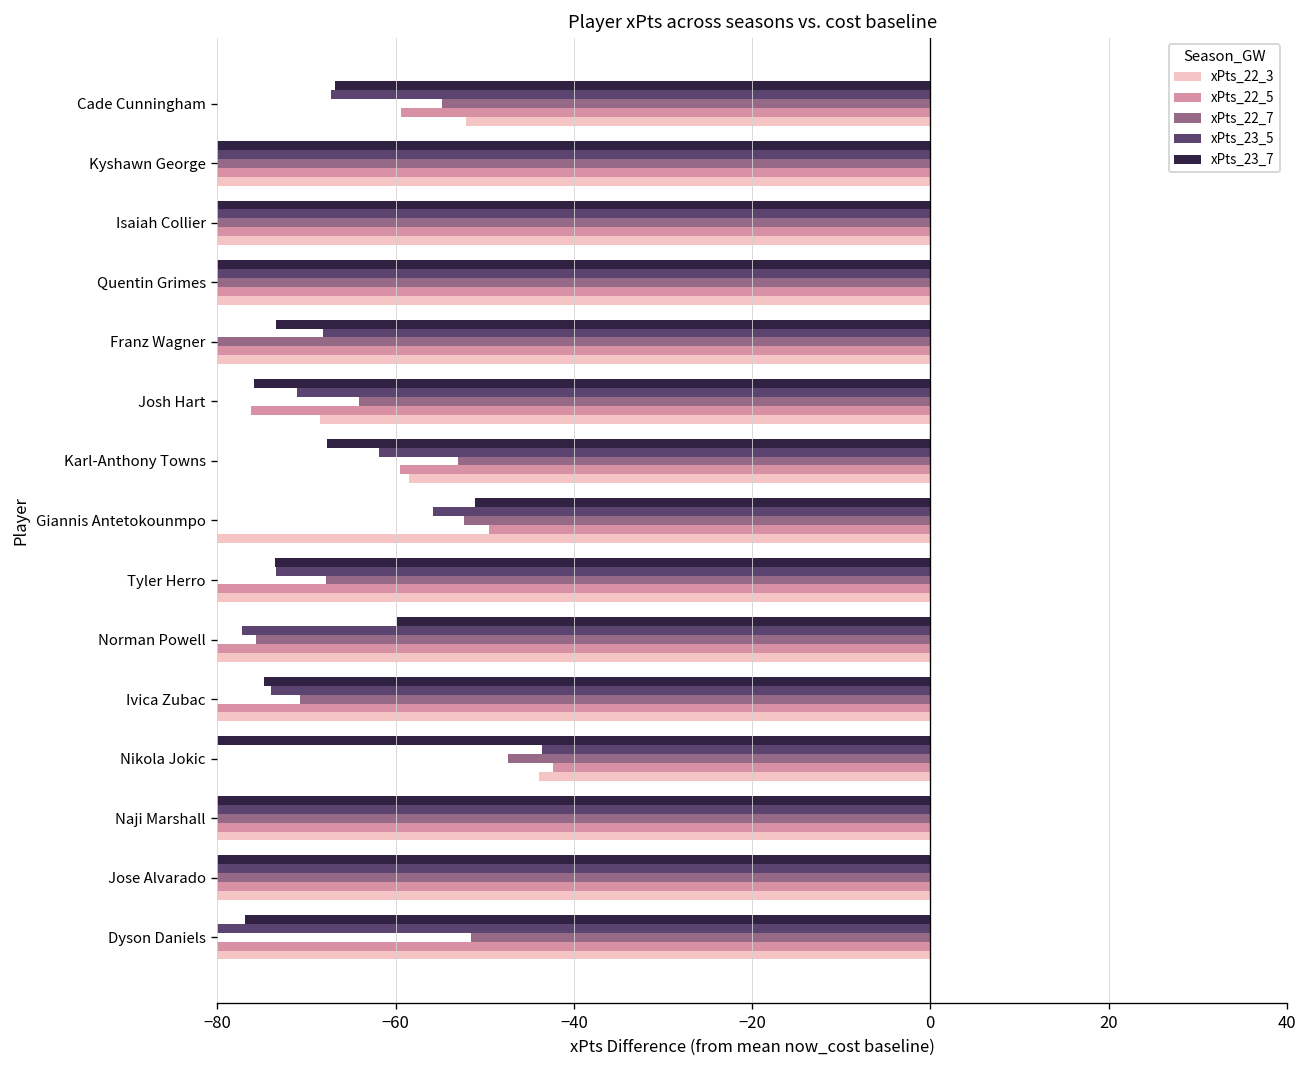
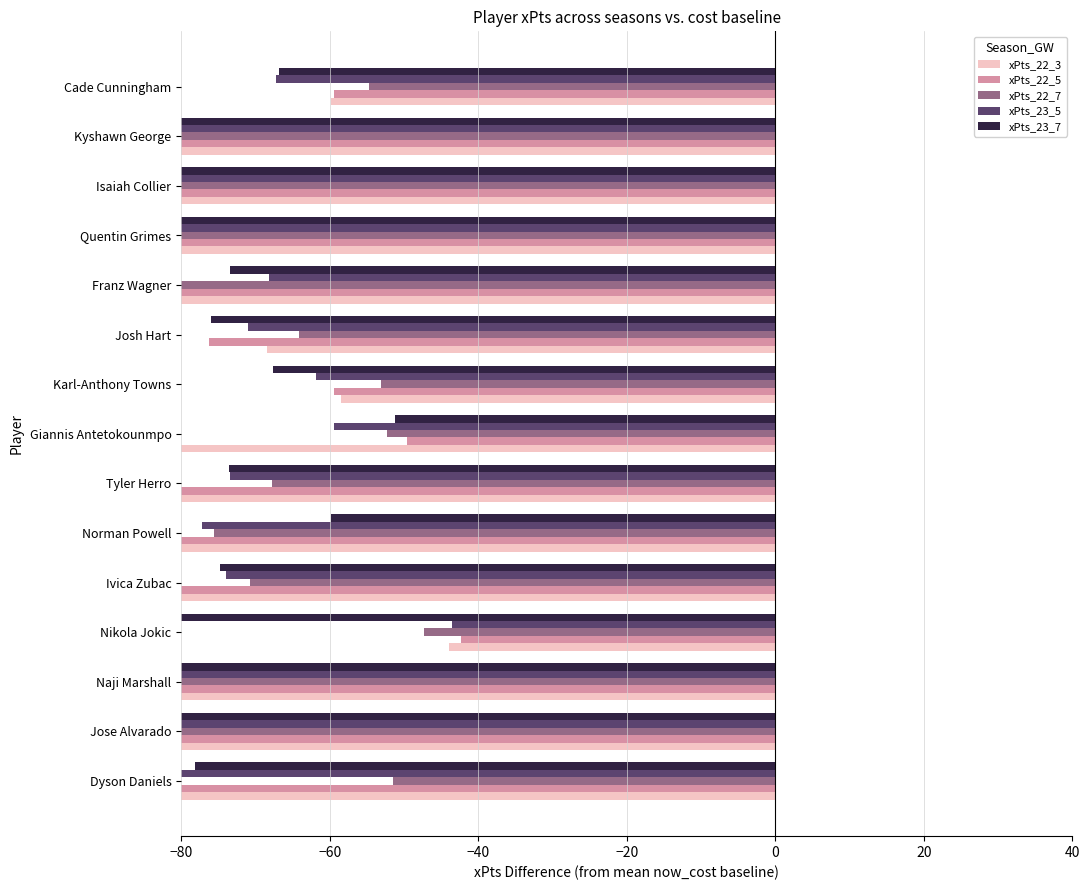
  {
    "xPts_22_3": {
-     "Cade Cunningham": -52,
+     "Cade Cunningham": -60,
      "Josh Hart": -68,
      "Karl-Anthony Towns": -58,
      "Nikola Jokic": -44
    },
    "xPts_22_5": {
      "Cade Cunningham": -59,
      "Josh Hart": -76,
      "Karl-Anthony Towns": -59,
      "Giannis Antetokounmpo": -50,
      "Nikola Jokic": -42
    },
    "xPts_22_7": {
      "Cade Cunningham": -55,
      "Josh Hart": -64,
      "Karl-Anthony Towns": -53,
      "Giannis Antetokounmpo": -52,
      "Tyler Herro": -68,
      "Norman Powell": -76,
      "Ivica Zubac": -71,
      "Nikola Jokic": -47,
      "Dyson Daniels": -52
    },
    "xPts_23_5": {
      "Cade Cunningham": -67,
      "Franz Wagner": -68,
      "Josh Hart": -71,
      "Karl-Anthony Towns": -62,
-     "Giannis Antetokounmpo": -56,
+     "Giannis Antetokounmpo": -59,
      "Tyler Herro": -73,
      "Norman Powell": -77,
      "Ivica Zubac": -74,
      "Nikola Jokic": -44
    },
    "xPts_23_7": {
      "Cade Cunningham": -67,
      "Franz Wagner": -73,
      "Josh Hart": -76,
      "Karl-Anthony Towns": -68,
      "Giannis Antetokounmpo": -51,
      "Tyler Herro": -74,
      "Norman Powell": -60,
      "Ivica Zubac": -75,
-     "Dyson Daniels": -77
+     "Dyson Daniels": -78
    }
  }
